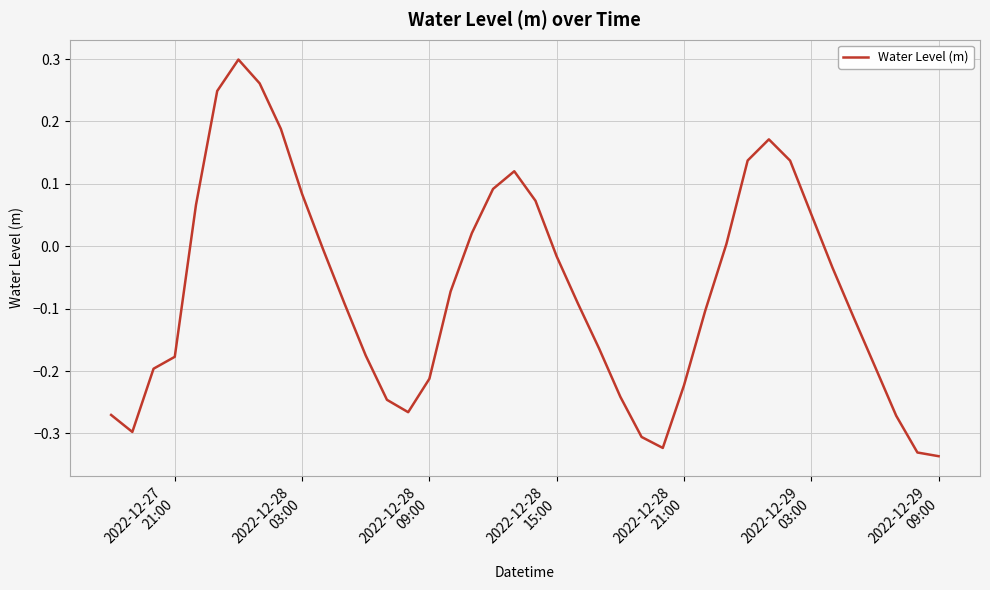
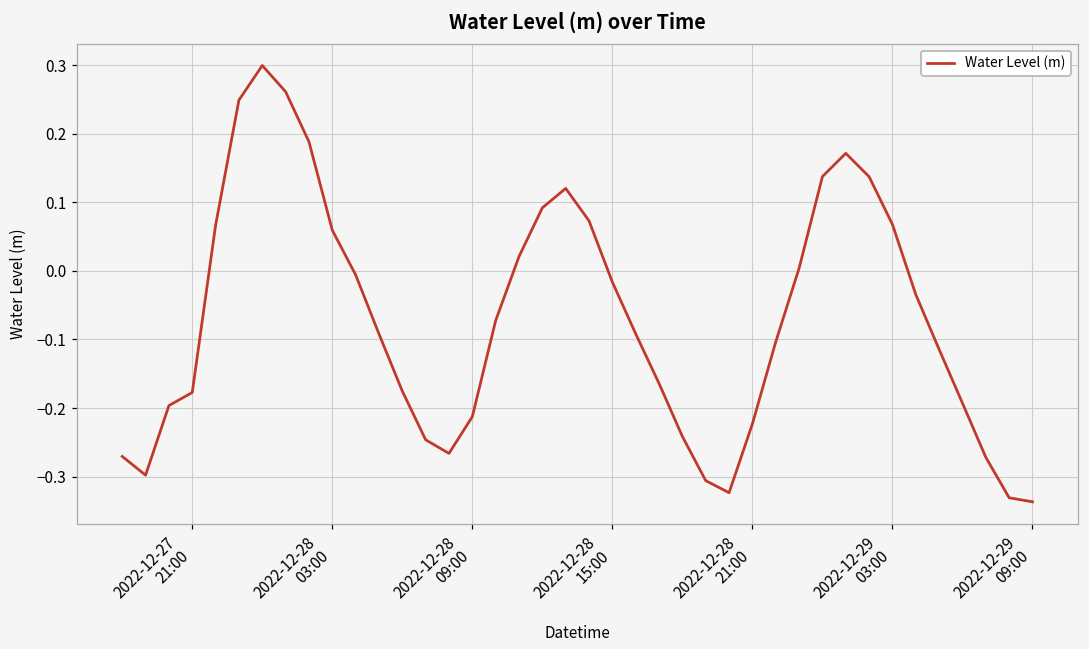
  {
    "2022-12-27 21:00": -0.18,
-   "2022-12-28 03:00": 0.08,
+   "2022-12-28 03:00": 0.06,
    "2022-12-28 09:00": -0.21,
    "2022-12-28 15:00": -0.02,
    "2022-12-28 21:00": -0.22,
-   "2022-12-29 03:00": 0.05,
+   "2022-12-29 03:00": 0.07,
    "2022-12-29 09:00": -0.34
  }
